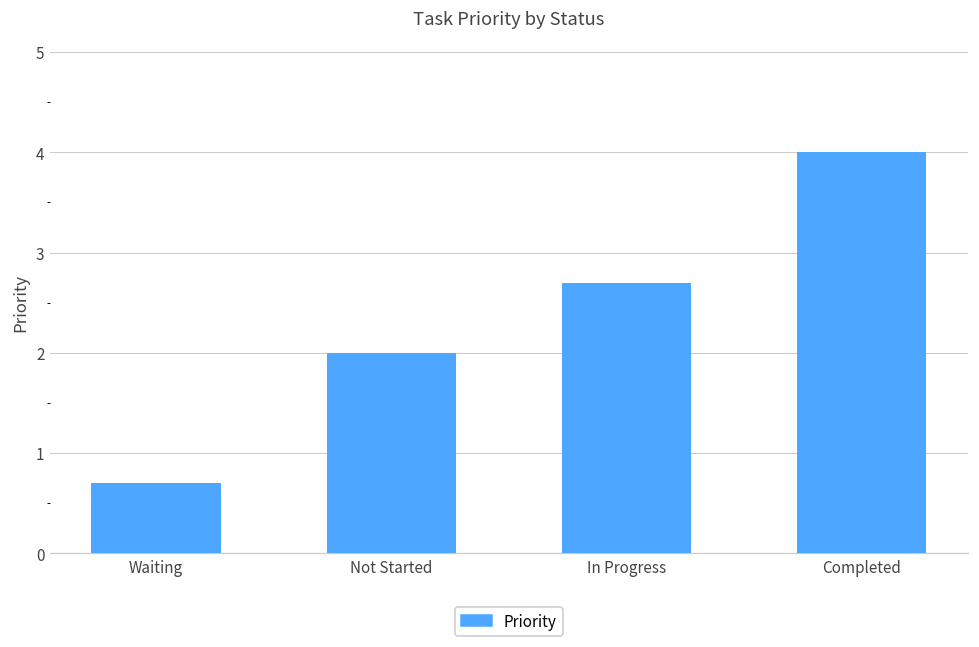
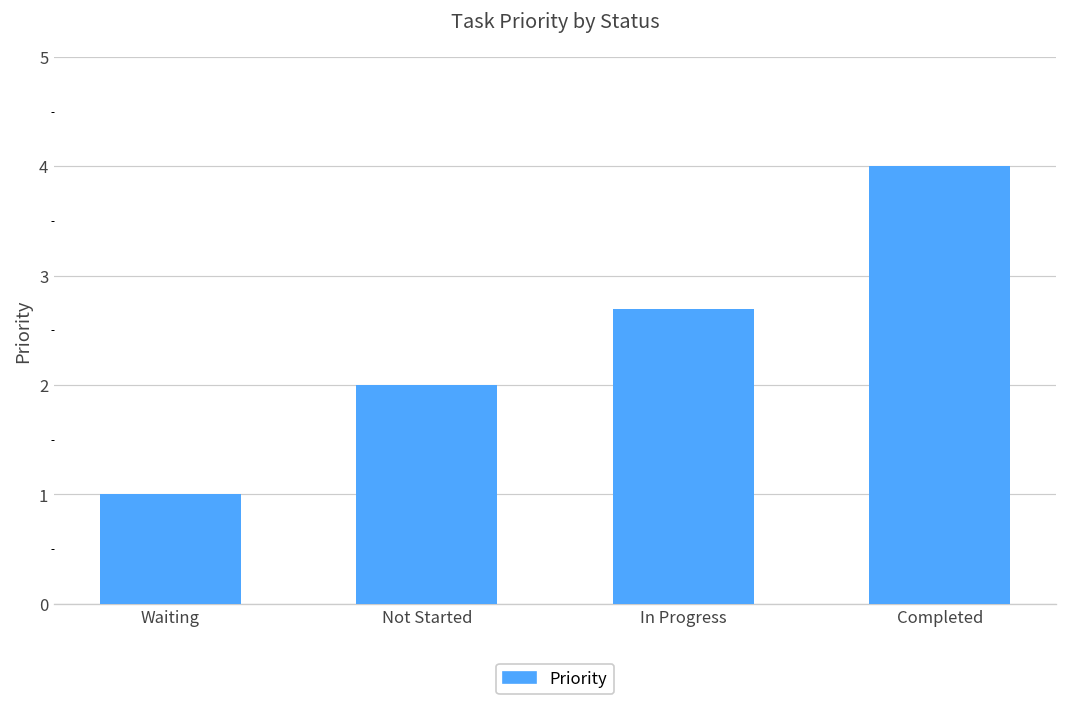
  {
-   "Waiting": 0.7,
+   "Waiting": 1.0,
    "Not Started": 2.0,
    "In Progress": 2.7,
    "Completed": 4.0
  }
